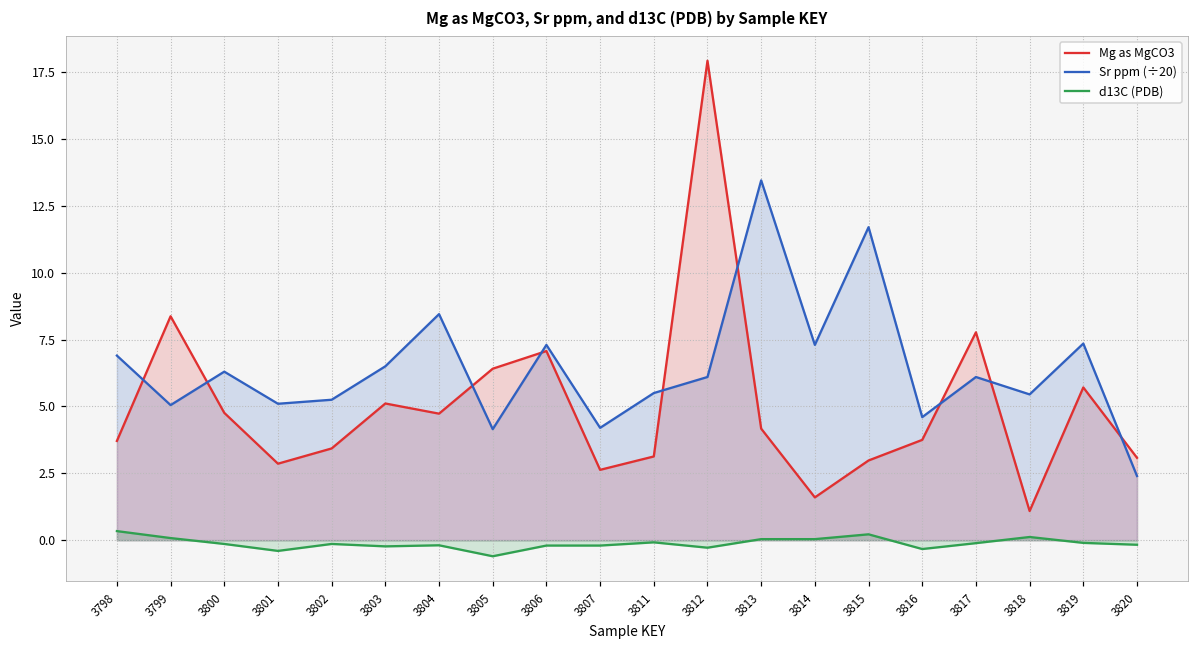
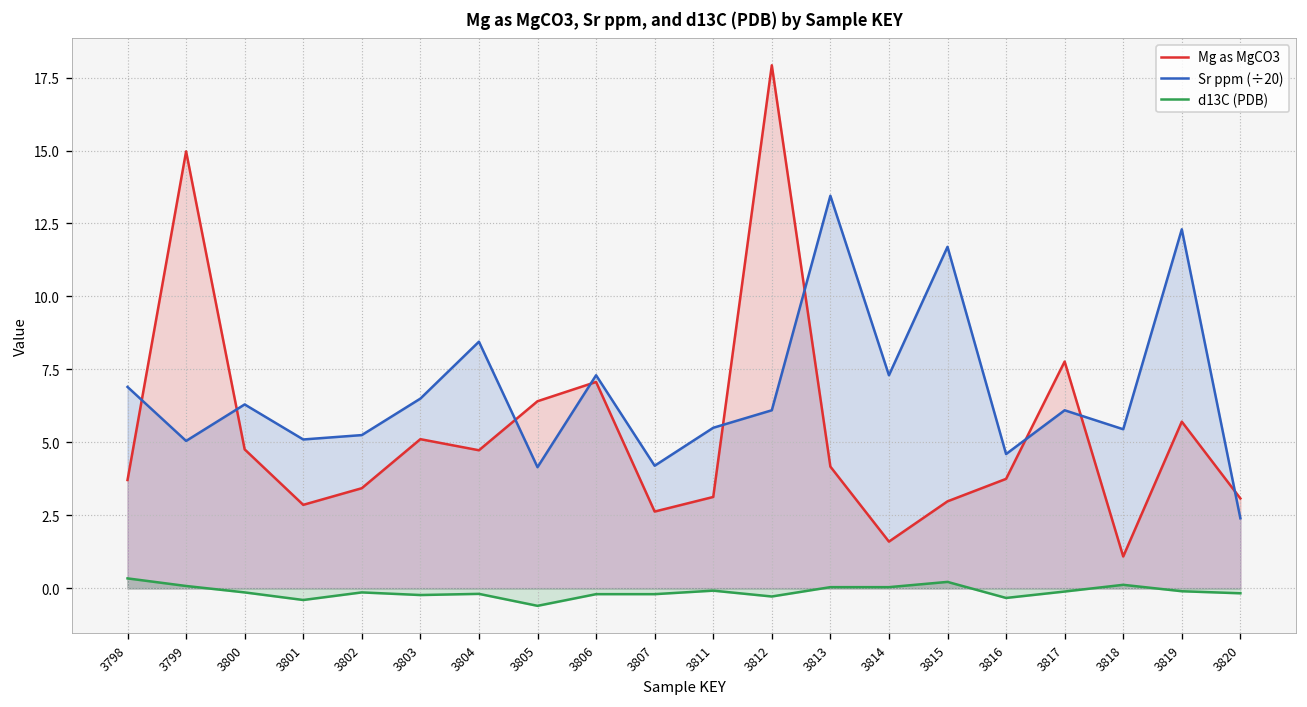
  {
    "Mg as MgCO3": {
      "3798": 3.7,
-     "3799": 8.4,
+     "3799": 15.0,
      "3800": 4.8,
      "3801": 2.9,
      "3802": 3.4,
      "3803": 5.1,
      "3804": 4.7,
      "3805": 6.4,
      "3806": 7.1,
      "3807": 2.6,
      "3811": 3.1,
      "3812": 17.9,
      "3813": 4.2,
      "3814": 1.6,
      "3815": 3.0,
      "3816": 3.8,
      "3817": 7.8,
      "3818": 1.1,
      "3819": 5.7,
      "3820": 3.1
    },
    "Sr ppm (÷20)": {
      "3798": 6.9,
      "3799": 5.1,
      "3800": 6.3,
      "3801": 5.1,
      "3802": 5.3,
      "3803": 6.5,
      "3804": 8.5,
      "3805": 4.2,
      "3806": 7.3,
      "3807": 4.2,
      "3811": 5.5,
      "3812": 6.1,
      "3813": 13.5,
      "3814": 7.3,
      "3815": 11.7,
      "3816": 4.6,
      "3817": 6.1,
      "3818": 5.5,
-     "3819": 7.4,
+     "3819": 12.3,
      "3820": 2.4
    }
  }
